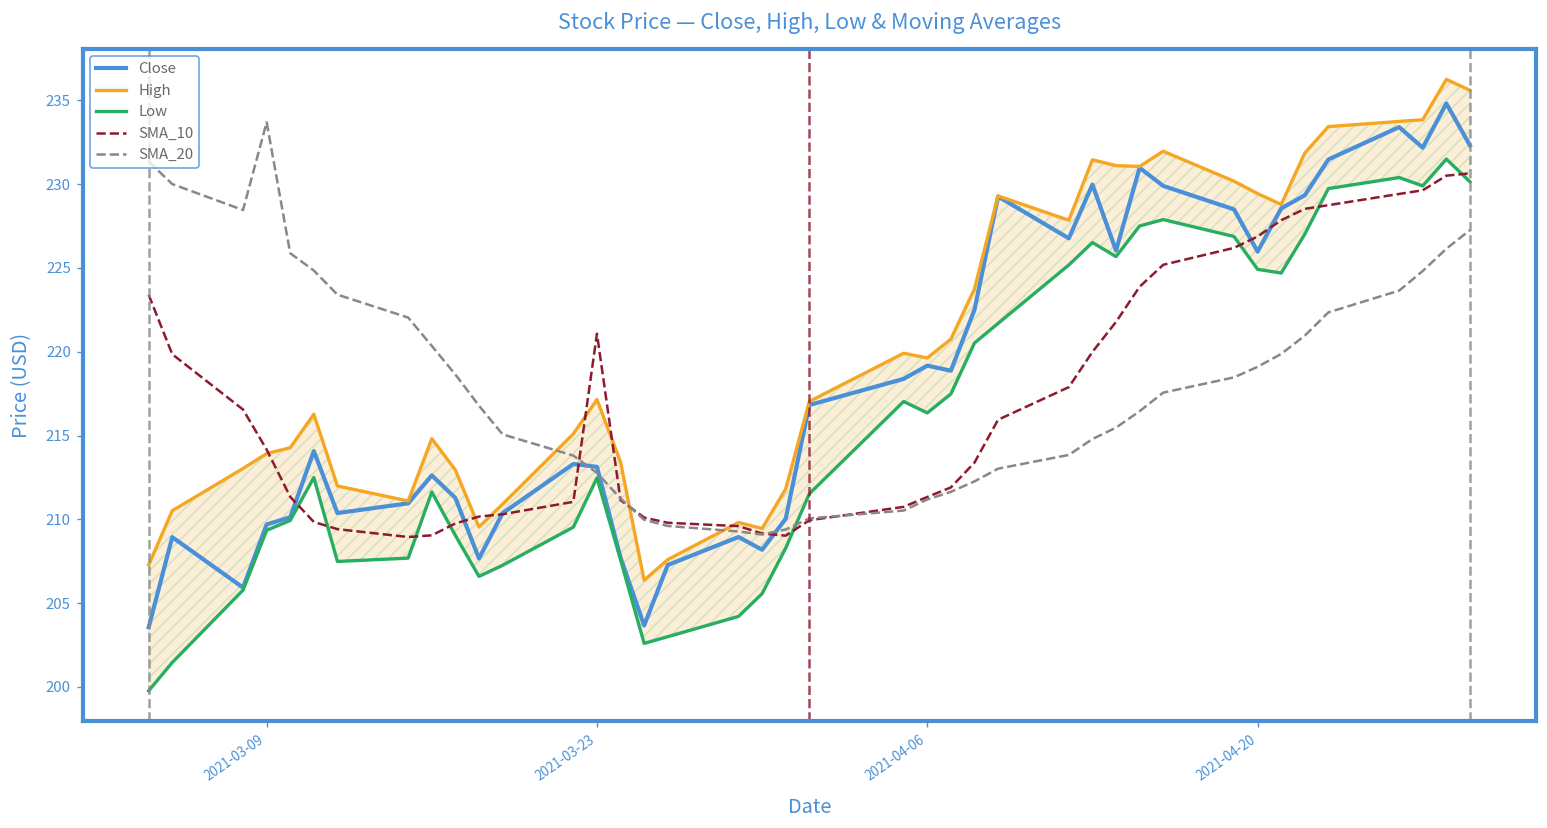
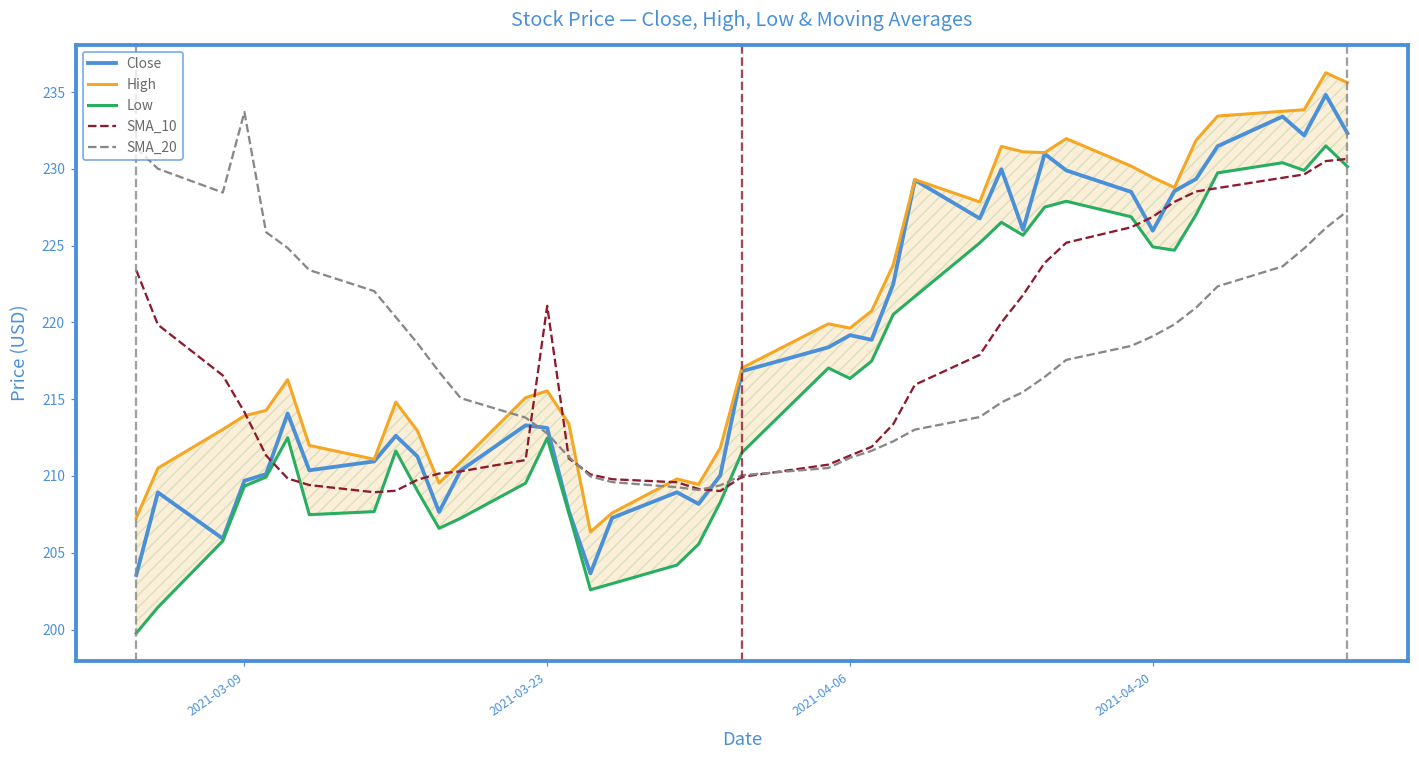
  {
    "Close": {
      "2021-03-09": 209.7,
      "2021-03-23": 213.1,
      "2021-04-06": 219.2,
      "2021-04-20": 226.0
    },
    "High": {
      "2021-03-09": 213.9,
-     "2021-03-23": 217.2,
+     "2021-03-23": 215.5,
      "2021-04-06": 219.6,
      "2021-04-20": 229.4
    },
    "Low": {
      "2021-03-09": 209.3,
      "2021-03-23": 212.5,
      "2021-04-06": 216.4,
      "2021-04-20": 224.9
    },
    "SMA_10": {
      "2021-03-09": 214.2,
      "2021-03-23": 221.1,
      "2021-04-20": 226.9
    },
    "SMA_20": {
      "2021-03-09": 233.7,
      "2021-03-23": 212.8,
      "2021-04-20": 219.1
    }
  }
